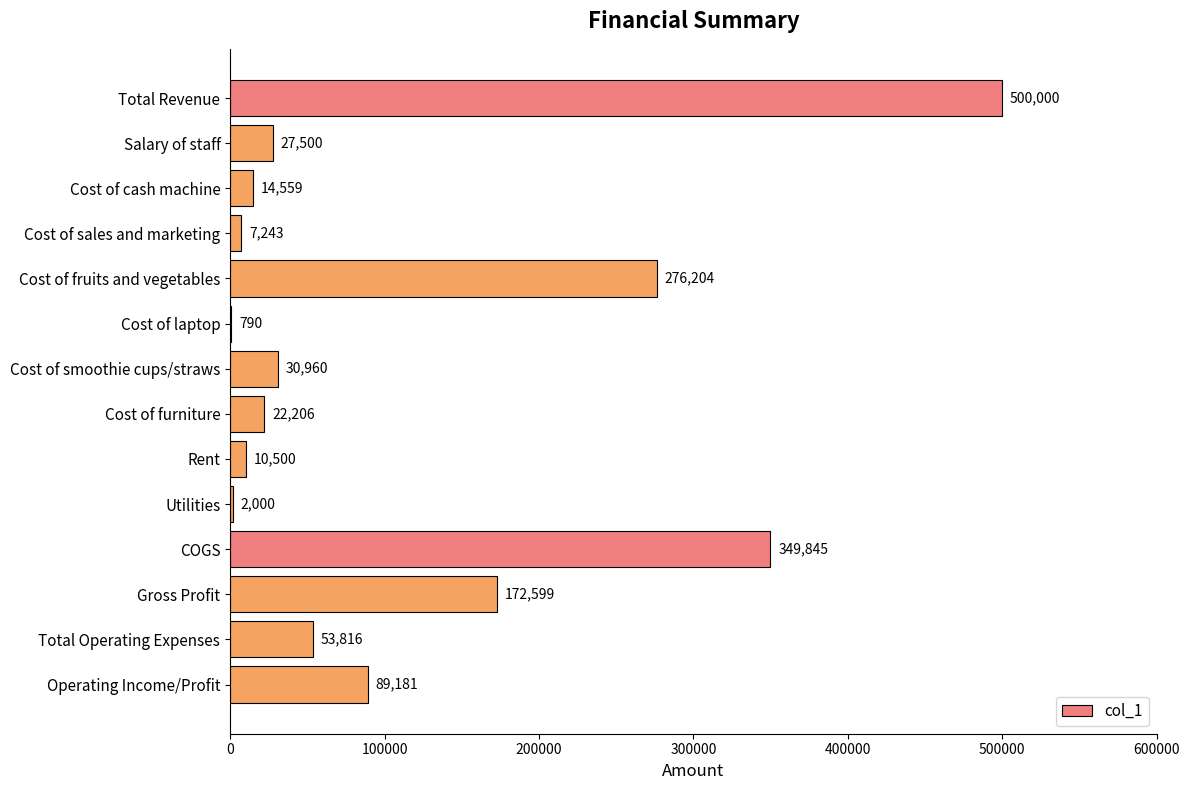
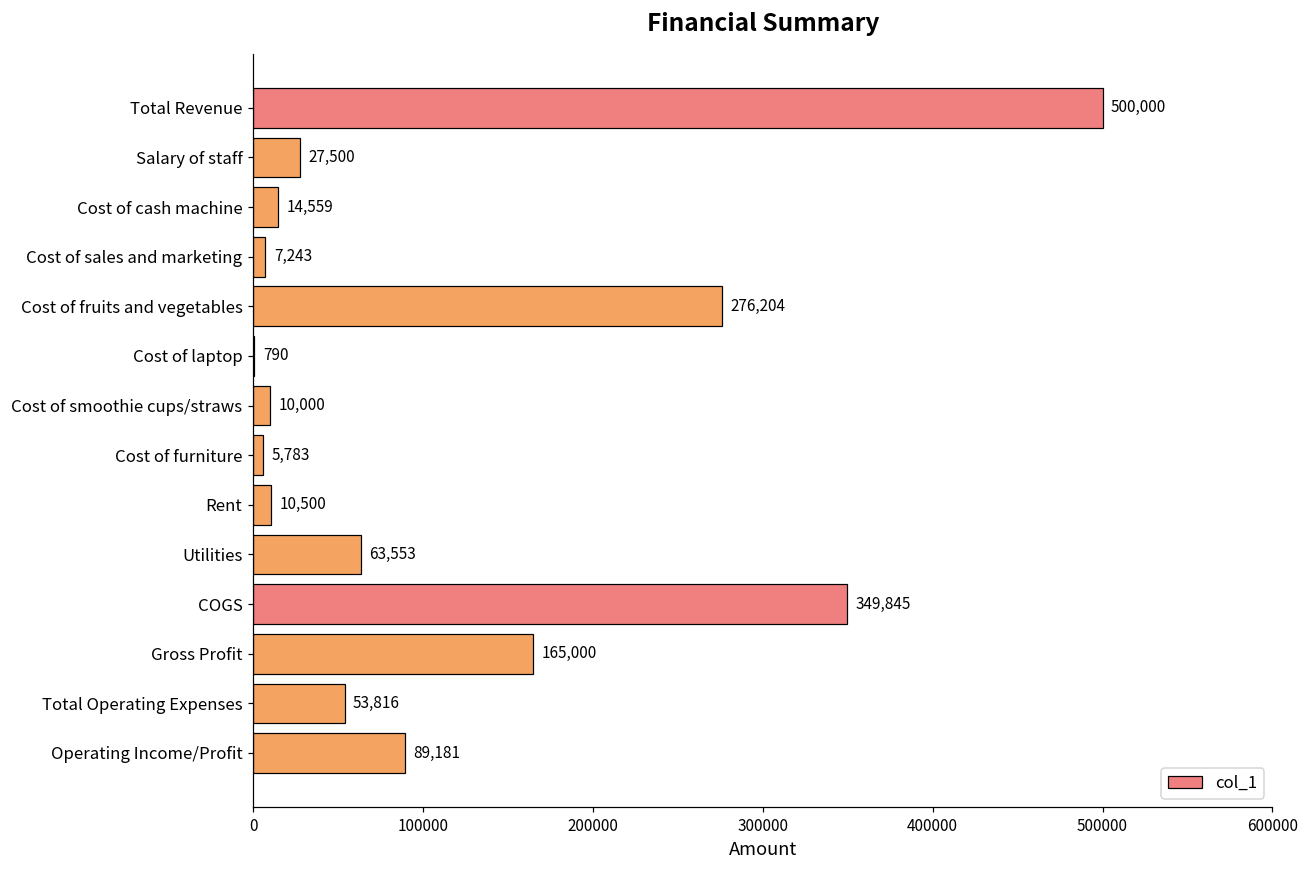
  {
    "Total Revenue": "500,000",
    "Salary of staff": "27,500",
    "Cost of cash machine": "14,559",
    "Cost of sales and marketing": "7,243",
    "Cost of fruits and vegetables": "276,204",
    "Cost of laptop": "790",
-   "Cost of smoothie cups/straws": "30,960",
-   "Cost of furniture": "22,206",
+   "Cost of smoothie cups/straws": "10,000",
+   "Cost of furniture": "5,783",
    "Rent": "10,500",
-   "Utilities": "2,000",
+   "Utilities": "63,553",
    "COGS": "349,845",
-   "Gross Profit": "172,599",
+   "Gross Profit": "165,000",
    "Total Operating Expenses": "53,816",
    "Operating Income/Profit": "89,181"
  }
